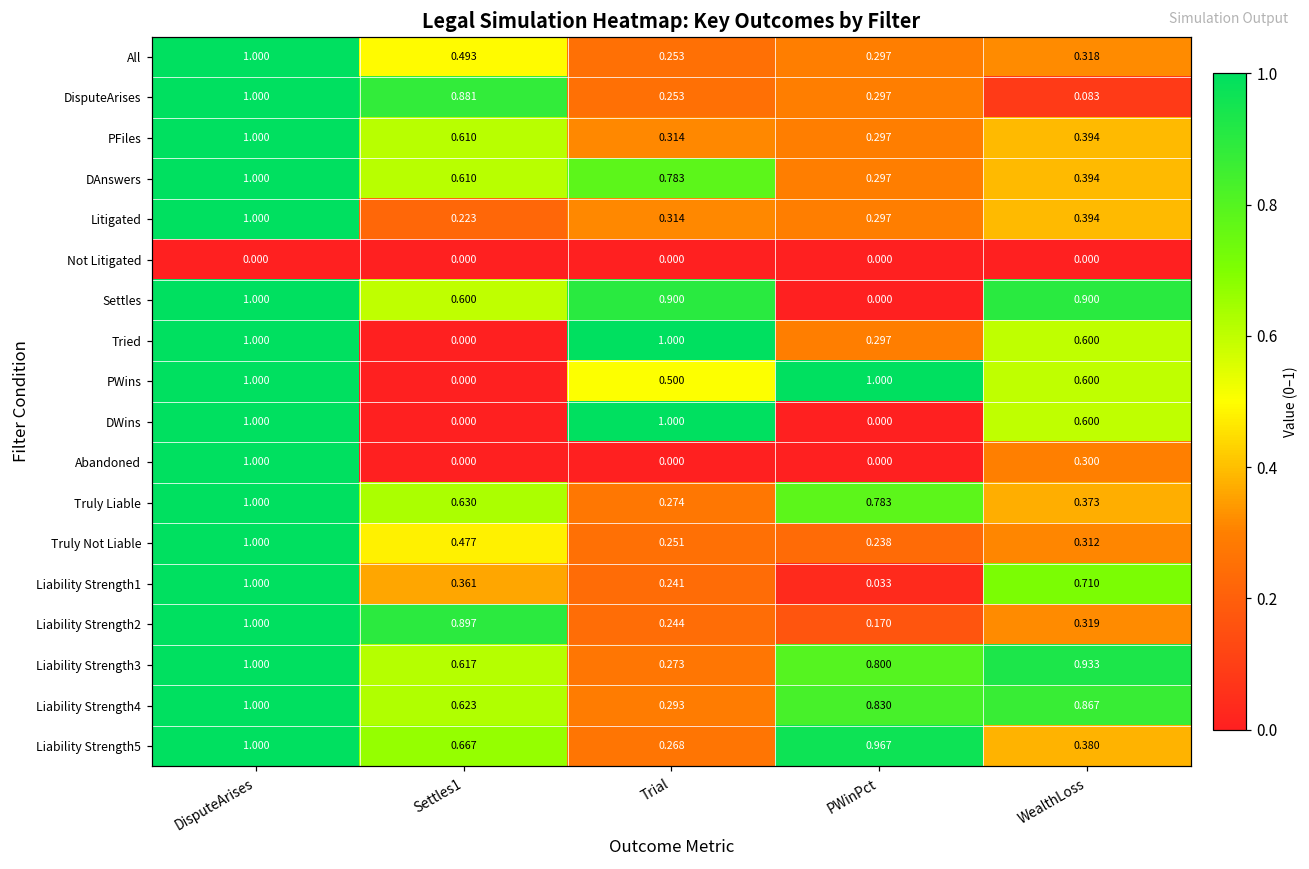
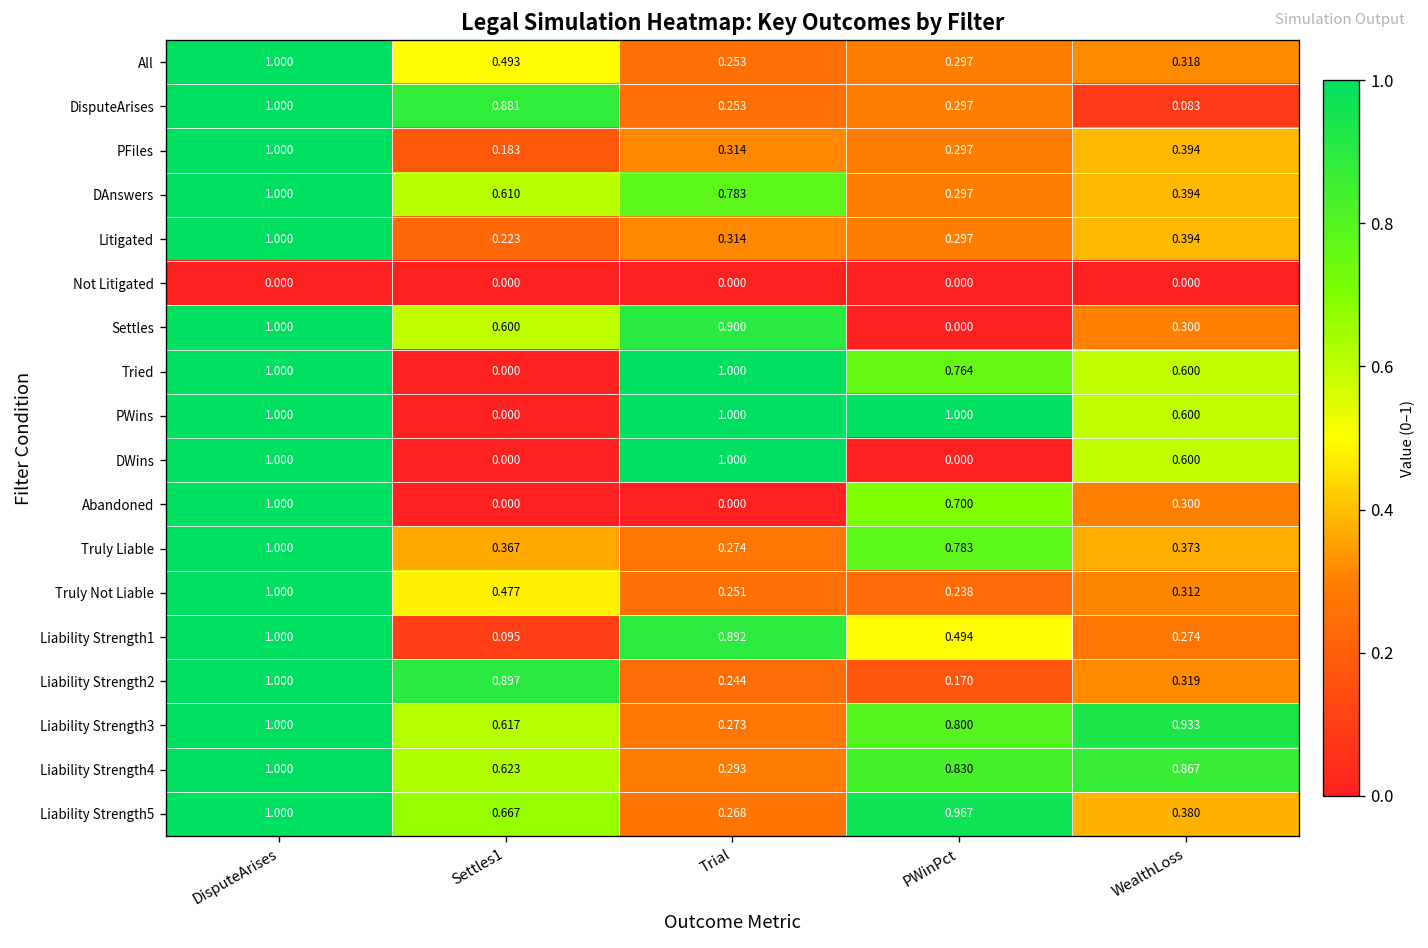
  {
    "All": {
      "DisputeArises": 1.000,
      "Settles1": 0.493,
      "Trial": 0.253,
      "PWinPct": 0.297,
      "WealthLoss": 0.318
    },
    "DisputeArises": {
      "DisputeArises": 1.000,
      "Settles1": 0.881,
      "Trial": 0.253,
      "PWinPct": 0.297,
      "WealthLoss": 0.083
    },
    "PFiles": {
      "DisputeArises": 1.000,
-     "Settles1": 0.610,
+     "Settles1": 0.183,
      "Trial": 0.314,
      "PWinPct": 0.297,
      "WealthLoss": 0.394
    },
    "DAnswers": {
      "DisputeArises": 1.000,
      "Settles1": 0.610,
      "Trial": 0.783,
      "PWinPct": 0.297,
      "WealthLoss": 0.394
    },
    "Litigated": {
      "DisputeArises": 1.000,
      "Settles1": 0.223,
      "Trial": 0.314,
      "PWinPct": 0.297,
      "WealthLoss": 0.394
    },
    "Not Litigated": {
      "DisputeArises": 0.000,
      "Settles1": 0.000,
      "Trial": 0.000,
      "PWinPct": 0.000,
      "WealthLoss": 0.000
    },
    "Settles": {
      "DisputeArises": 1.000,
      "Settles1": 0.600,
      "Trial": 0.900,
      "PWinPct": 0.000,
-     "WealthLoss": 0.900
+     "WealthLoss": 0.300
    },
    "Tried": {
      "DisputeArises": 1.000,
      "Settles1": 0.000,
      "Trial": 1.000,
-     "PWinPct": 0.297,
+     "PWinPct": 0.764,
      "WealthLoss": 0.600
    },
    "PWins": {
      "DisputeArises": 1.000,
      "Settles1": 0.000,
-     "Trial": 0.500,
+     "Trial": 1.000,
      "PWinPct": 1.000,
      "WealthLoss": 0.600
    },
    "DWins": {
      "DisputeArises": 1.000,
      "Settles1": 0.000,
      "Trial": 1.000,
      "PWinPct": 0.000,
      "WealthLoss": 0.600
    },
    "Abandoned": {
      "DisputeArises": 1.000,
      "Settles1": 0.000,
      "Trial": 0.000,
-     "PWinPct": 0.000,
+     "PWinPct": 0.700,
      "WealthLoss": 0.300
    },
    "Truly Liable": {
      "DisputeArises": 1.000,
-     "Settles1": 0.630,
+     "Settles1": 0.367,
      "Trial": 0.274,
      "PWinPct": 0.783,
      "WealthLoss": 0.373
    },
    "Truly Not Liable": {
      "DisputeArises": 1.000,
      "Settles1": 0.477,
      "Trial": 0.251,
      "PWinPct": 0.238,
      "WealthLoss": 0.312
    },
    "Liability Strength1": {
      "DisputeArises": 1.000,
-     "Settles1": 0.361,
-     "Trial": 0.241,
-     "PWinPct": 0.033,
-     "WealthLoss": 0.710
+     "Settles1": 0.095,
+     "Trial": 0.892,
+     "PWinPct": 0.494,
+     "WealthLoss": 0.274
    },
    "Liability Strength2": {
      "DisputeArises": 1.000,
      "Settles1": 0.897,
      "Trial": 0.244,
      "PWinPct": 0.170,
      "WealthLoss": 0.319
    },
    "Liability Strength3": {
      "DisputeArises": 1.000,
      "Settles1": 0.617,
      "Trial": 0.273,
      "PWinPct": 0.800,
      "WealthLoss": 0.933
    },
    "Liability Strength4": {
      "DisputeArises": 1.000,
      "Settles1": 0.623,
      "Trial": 0.293,
      "PWinPct": 0.830,
      "WealthLoss": 0.867
    },
    "Liability Strength5": {
      "DisputeArises": 1.000,
      "Settles1": 0.667,
      "Trial": 0.268,
      "PWinPct": 0.967,
      "WealthLoss": 0.380
    }
  }
